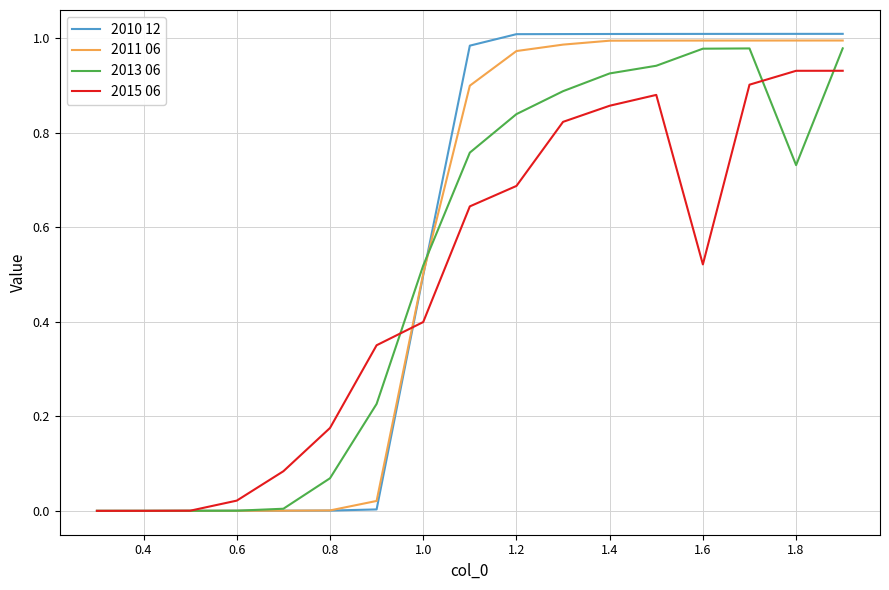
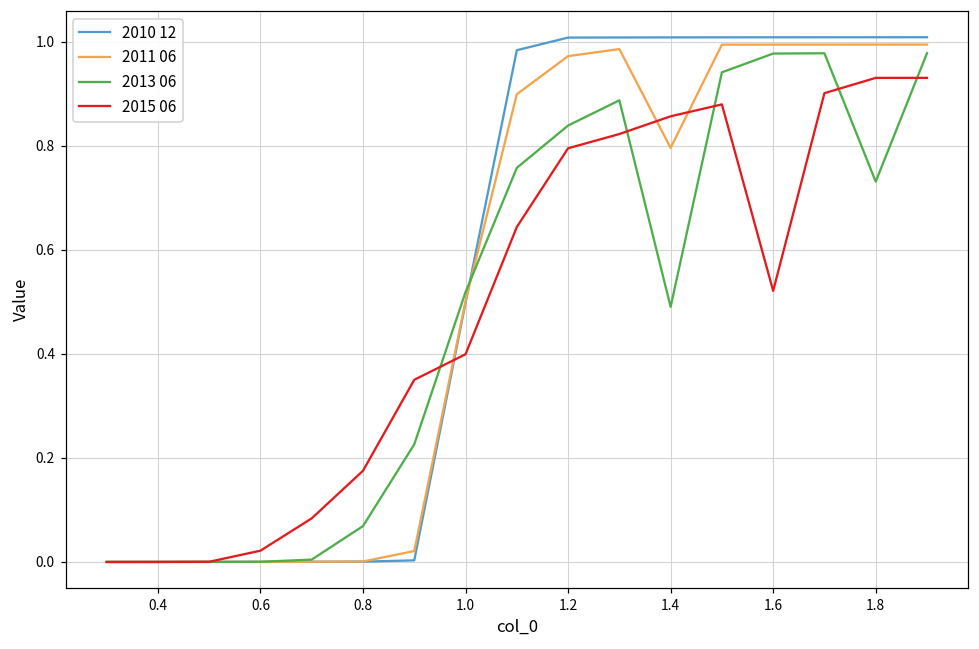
  {
    "2010 12": {
      "1.2": 1.01,
      "1.4": 1.01,
      "1.6": 1.01,
      "1.8": 1.01
    },
    "2011 06": {
      "1.2": 0.97,
-     "1.4": 0.99,
+     "1.4": 0.80,
      "1.6": 0.99,
      "1.8": 0.99
    },
    "2013 06": {
      "0.8": 0.07,
      "1.0": 0.52,
      "1.2": 0.84,
-     "1.4": 0.93,
+     "1.4": 0.49,
      "1.6": 0.98,
      "1.8": 0.73
    },
    "2015 06": {
      "0.6": 0.02,
      "0.8": 0.18,
      "1.0": 0.40,
-     "1.2": 0.69,
+     "1.2": 0.80,
      "1.4": 0.86,
      "1.6": 0.52,
      "1.8": 0.93
    }
  }
